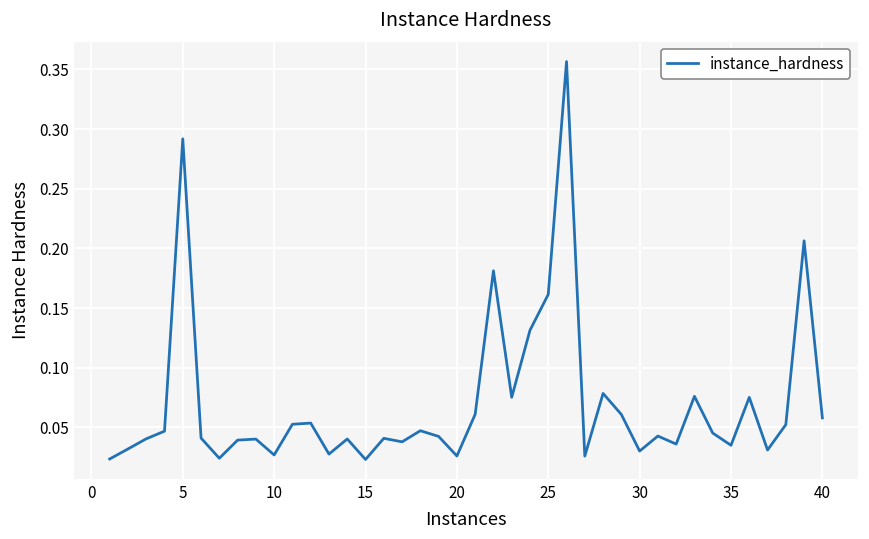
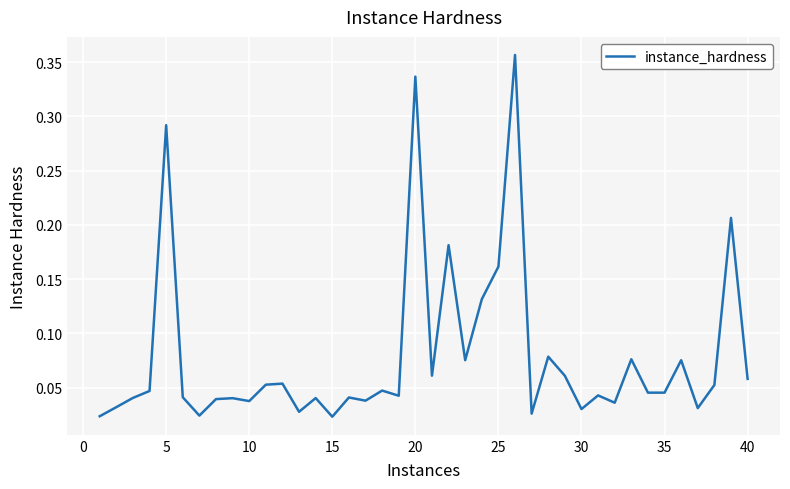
  {
    "5": 0.292,
-   "10": 0.027,
+   "10": 0.037,
    "15": 0.023,
-   "20": 0.026,
+   "20": 0.337,
    "25": 0.161,
    "30": 0.030,
-   "35": 0.035,
+   "35": 0.045,
    "40": 0.058
  }
